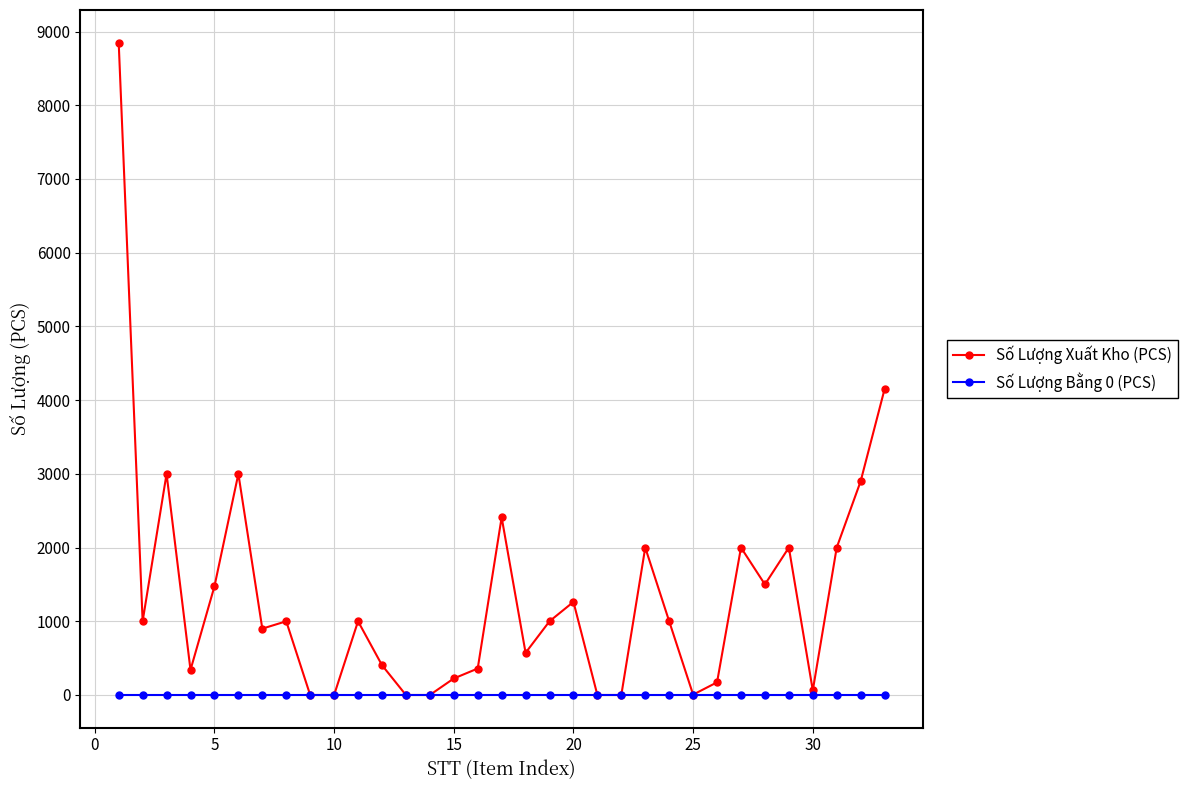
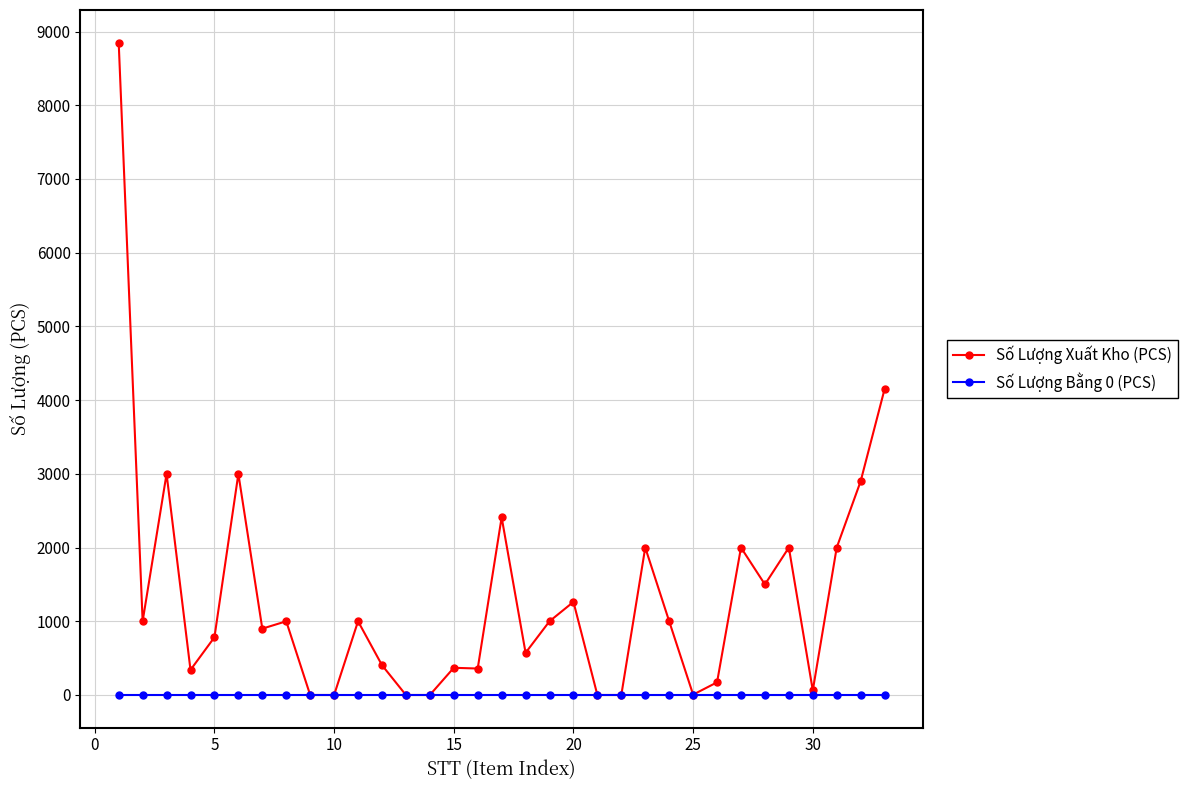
  {
    "Số Lượng Xuất Kho (PCS)": {
-     "5": 1500,
-     "15": 200,
+     "5": 800,
+     "15": 400,
      "20": 1300,
      "30": 100
    },
    "Số Lượng Bằng 0 (PCS)": {
      "5": 0,
      "15": 0,
      "20": 0,
      "30": 0
    }
  }
